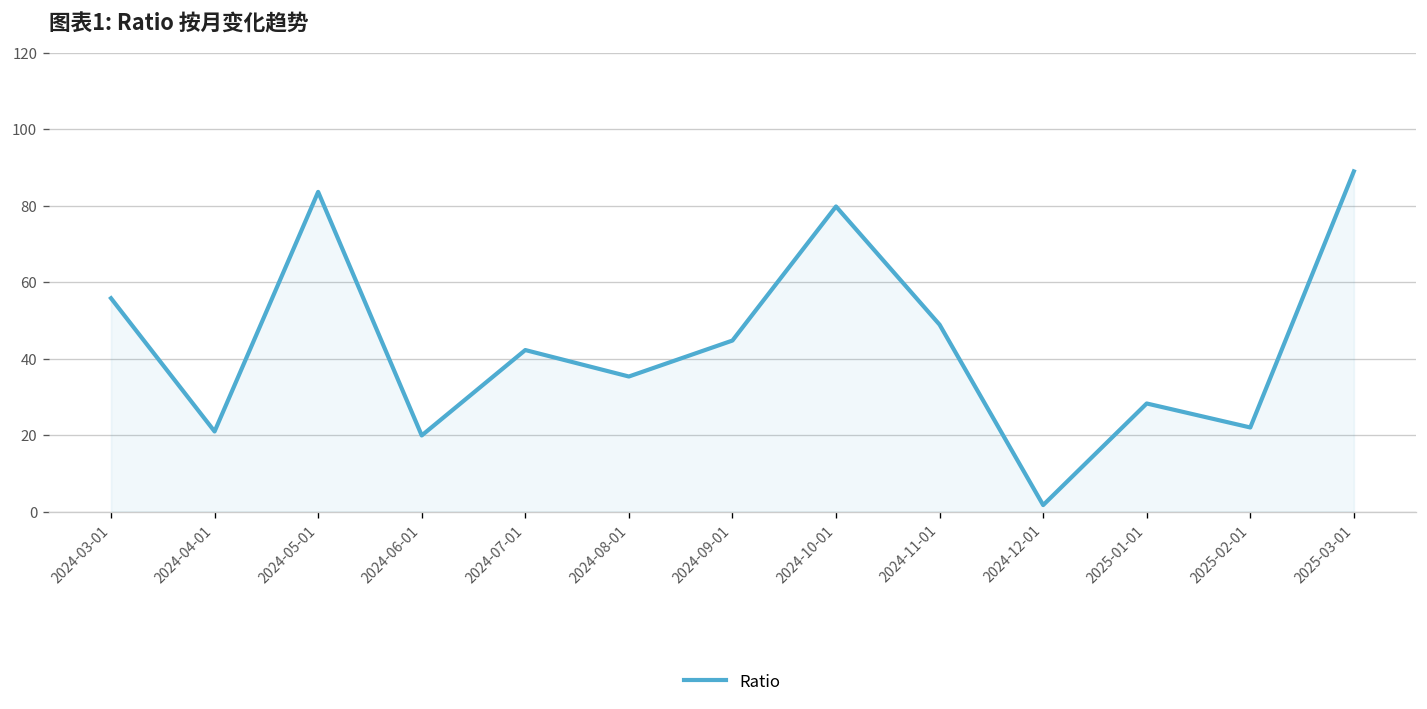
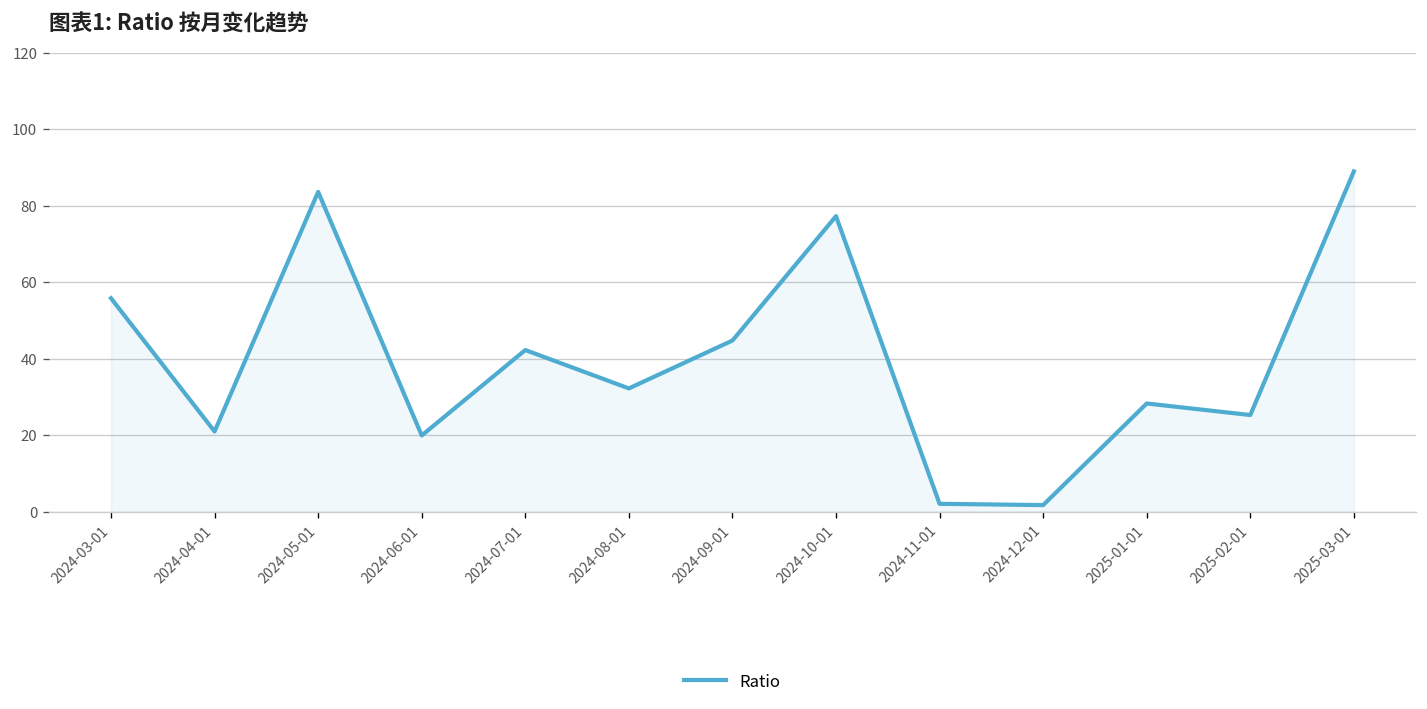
  {
    "2024-03-01": 56,
    "2024-04-01": 21,
    "2024-05-01": 84,
    "2024-06-01": 20,
    "2024-07-01": 42,
-   "2024-08-01": 35,
+   "2024-08-01": 32,
    "2024-09-01": 45,
-   "2024-10-01": 80,
-   "2024-11-01": 49,
+   "2024-10-01": 77,
+   "2024-11-01": 2,
    "2024-12-01": 2,
    "2025-01-01": 28,
-   "2025-02-01": 22,
+   "2025-02-01": 25,
    "2025-03-01": 89
  }
